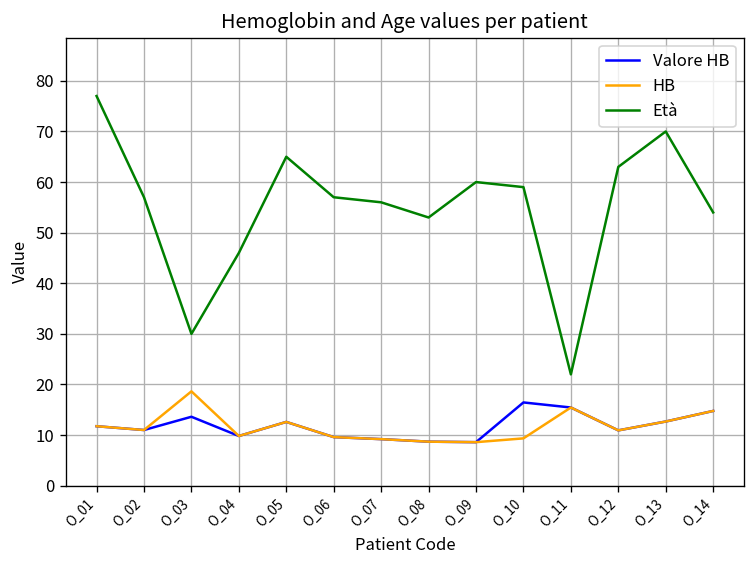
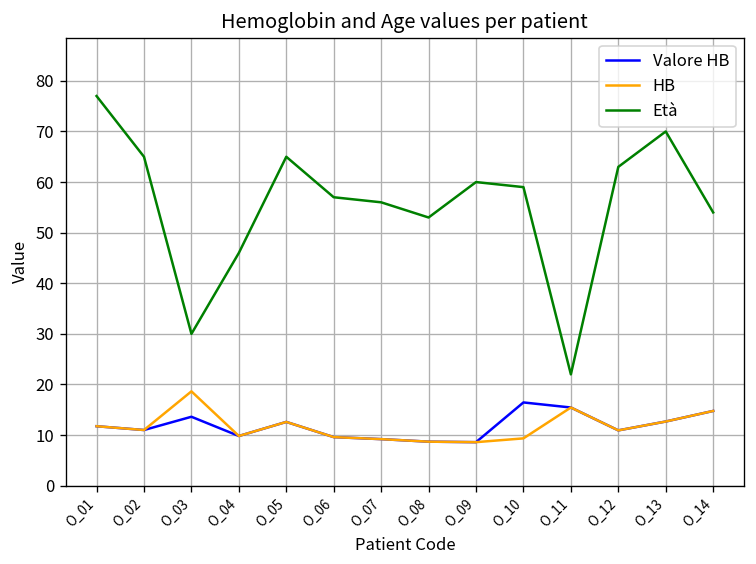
  {
    "Valore HB": {
      "O_03": 14,
      "O_10": 16
    },
    "HB": {
      "O_03": 19,
      "O_10": 9
    },
    "Età": {
      "O_01": 77,
-     "O_02": 57,
+     "O_02": 65,
      "O_03": 30,
      "O_04": 46,
      "O_05": 65,
      "O_06": 57,
      "O_07": 56,
      "O_08": 53,
      "O_09": 60,
      "O_10": 59,
      "O_11": 22,
      "O_12": 63,
      "O_13": 70,
      "O_14": 54
    }
  }
